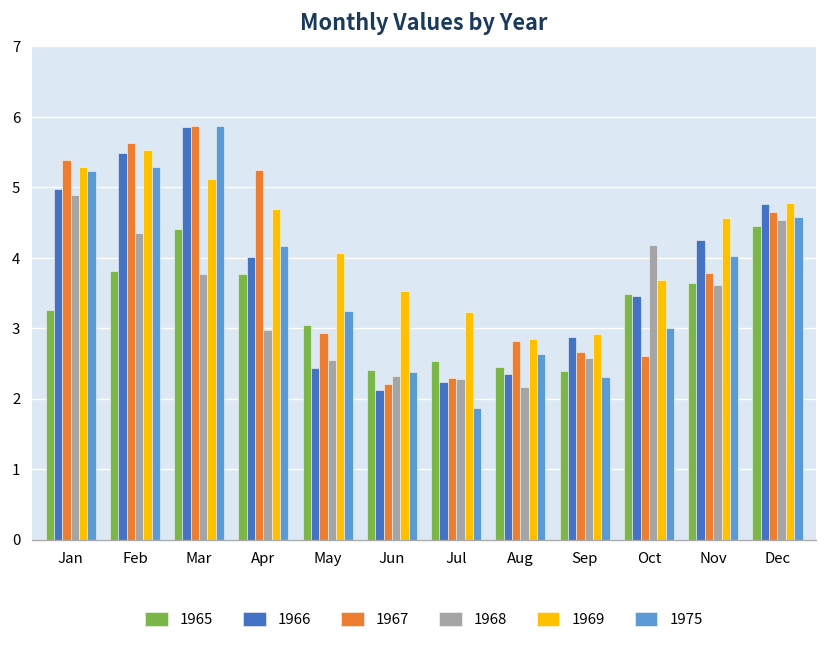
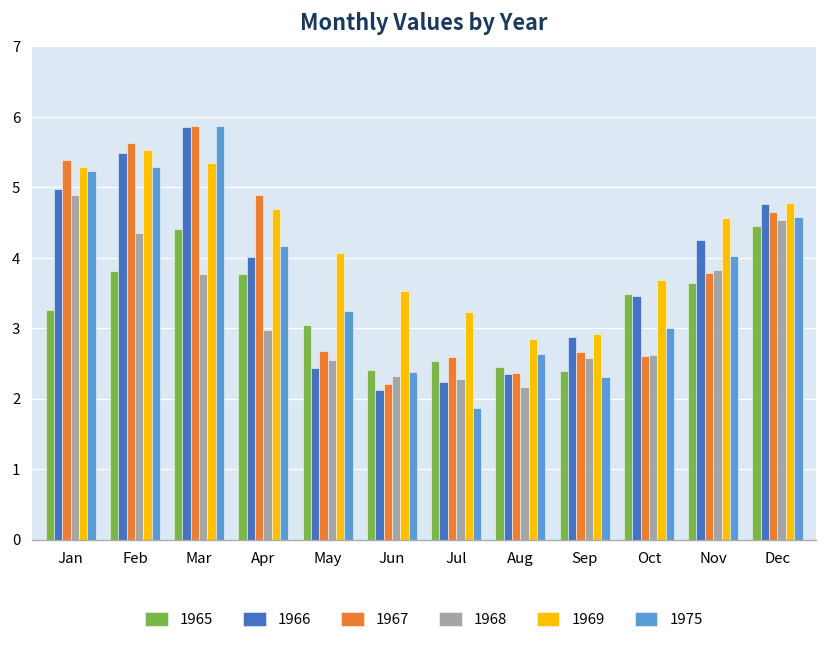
  {
    "1965": {
      "Jan": 3.3,
      "Feb": 3.8,
      "Mar": 4.4,
      "Apr": 3.8,
      "May": 3.1,
      "Jun": 2.4,
      "Jul": 2.5,
      "Aug": 2.4,
      "Sep": 2.4,
      "Oct": 3.5,
      "Nov": 3.6,
      "Dec": 4.5
    },
    "1967": {
      "Jan": 5.4,
      "Feb": 5.6,
      "Mar": 5.9,
-     "Apr": 5.2,
-     "May": 2.9,
+     "Apr": 4.9,
+     "May": 2.7,
      "Jun": 2.2,
-     "Jul": 2.3,
-     "Aug": 2.8,
+     "Jul": 2.6,
+     "Aug": 2.4,
      "Sep": 2.7,
      "Oct": 2.6,
      "Nov": 3.8,
      "Dec": 4.7
    },
    "1968": {
      "Jan": 4.9,
      "Feb": 4.4,
      "Mar": 3.8,
      "Apr": 3.0,
      "May": 2.6,
      "Jun": 2.3,
      "Jul": 2.3,
      "Aug": 2.2,
      "Sep": 2.6,
-     "Oct": 4.2,
-     "Nov": 3.6,
+     "Oct": 2.6,
+     "Nov": 3.8,
      "Dec": 4.5
    },
    "1969": {
      "Jan": 5.3,
      "Feb": 5.5,
-     "Mar": 5.1,
+     "Mar": 5.3,
      "Apr": 4.7,
      "May": 4.1,
      "Jun": 3.5,
      "Jul": 3.2,
      "Aug": 2.8,
      "Sep": 2.9,
      "Oct": 3.7,
      "Nov": 4.6,
      "Dec": 4.8
    }
  }
